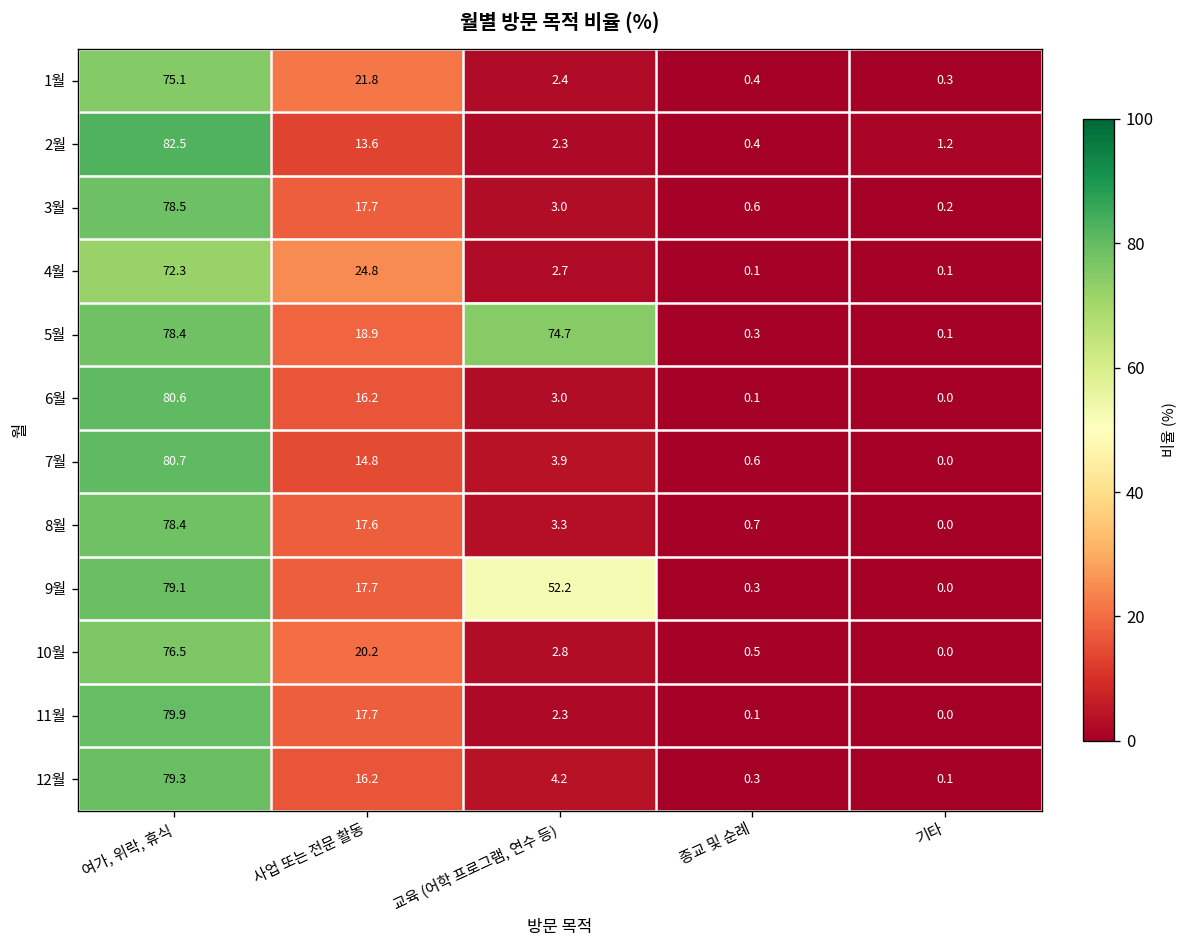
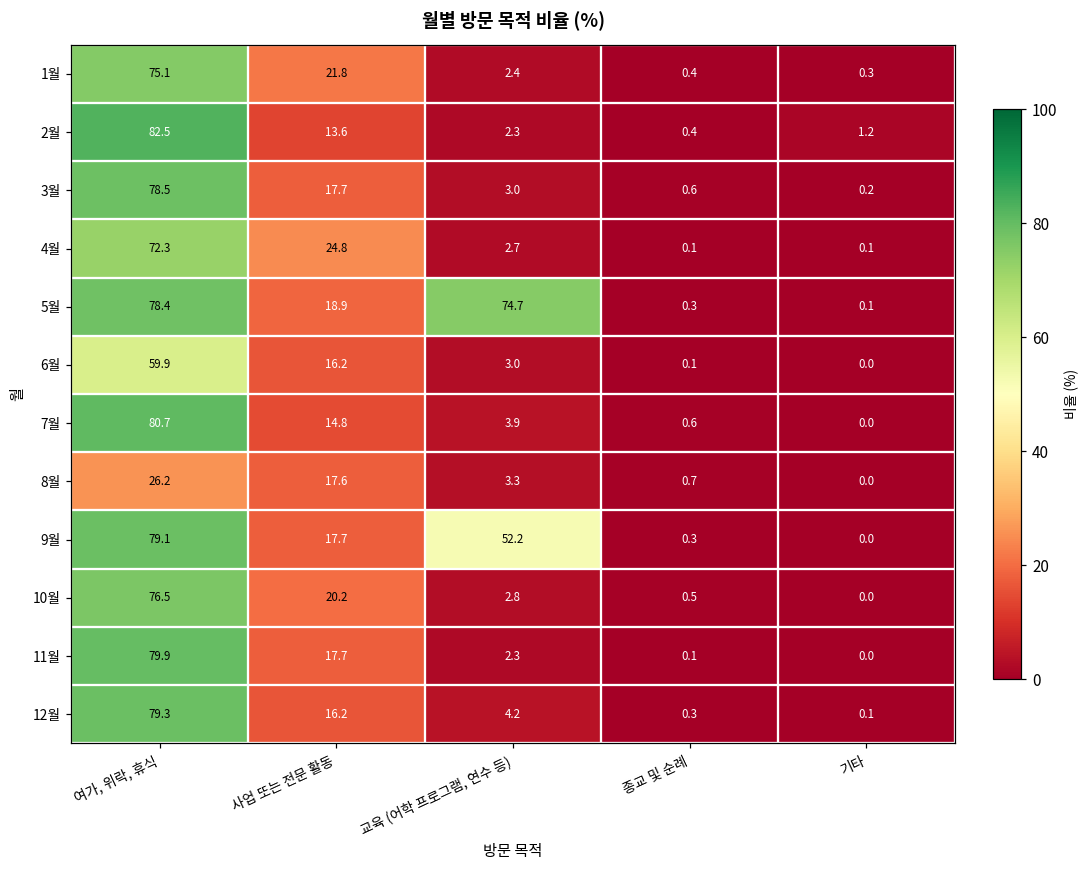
  {
    "1월": {
      "여가, 위락, 휴식": 75.1,
      "사업 또는 전문 활동": 21.8,
      "교육 (어학 프로그램, 연수 등)": 2.4,
      "종교 및 순례": 0.4,
      "기타": 0.3
    },
    "2월": {
      "여가, 위락, 휴식": 82.5,
      "사업 또는 전문 활동": 13.6,
      "교육 (어학 프로그램, 연수 등)": 2.3,
      "종교 및 순례": 0.4,
      "기타": 1.2
    },
    "3월": {
      "여가, 위락, 휴식": 78.5,
      "사업 또는 전문 활동": 17.7,
      "교육 (어학 프로그램, 연수 등)": 3.0,
      "종교 및 순례": 0.6,
      "기타": 0.2
    },
    "4월": {
      "여가, 위락, 휴식": 72.3,
      "사업 또는 전문 활동": 24.8,
      "교육 (어학 프로그램, 연수 등)": 2.7,
      "종교 및 순례": 0.1,
      "기타": 0.1
    },
    "5월": {
      "여가, 위락, 휴식": 78.4,
      "사업 또는 전문 활동": 18.9,
      "교육 (어학 프로그램, 연수 등)": 74.7,
      "종교 및 순례": 0.3,
      "기타": 0.1
    },
    "6월": {
-     "여가, 위락, 휴식": 80.6,
+     "여가, 위락, 휴식": 59.9,
      "사업 또는 전문 활동": 16.2,
      "교육 (어학 프로그램, 연수 등)": 3.0,
      "종교 및 순례": 0.1,
      "기타": 0.0
    },
    "7월": {
      "여가, 위락, 휴식": 80.7,
      "사업 또는 전문 활동": 14.8,
      "교육 (어학 프로그램, 연수 등)": 3.9,
      "종교 및 순례": 0.6,
      "기타": 0.0
    },
    "8월": {
-     "여가, 위락, 휴식": 78.4,
+     "여가, 위락, 휴식": 26.2,
      "사업 또는 전문 활동": 17.6,
      "교육 (어학 프로그램, 연수 등)": 3.3,
      "종교 및 순례": 0.7,
      "기타": 0.0
    },
    "9월": {
      "여가, 위락, 휴식": 79.1,
      "사업 또는 전문 활동": 17.7,
      "교육 (어학 프로그램, 연수 등)": 52.2,
      "종교 및 순례": 0.3,
      "기타": 0.0
    },
    "10월": {
      "여가, 위락, 휴식": 76.5,
      "사업 또는 전문 활동": 20.2,
      "교육 (어학 프로그램, 연수 등)": 2.8,
      "종교 및 순례": 0.5,
      "기타": 0.0
    },
    "11월": {
      "여가, 위락, 휴식": 79.9,
      "사업 또는 전문 활동": 17.7,
      "교육 (어학 프로그램, 연수 등)": 2.3,
      "종교 및 순례": 0.1,
      "기타": 0.0
    },
    "12월": {
      "여가, 위락, 휴식": 79.3,
      "사업 또는 전문 활동": 16.2,
      "교육 (어학 프로그램, 연수 등)": 4.2,
      "종교 및 순례": 0.3,
      "기타": 0.1
    }
  }
